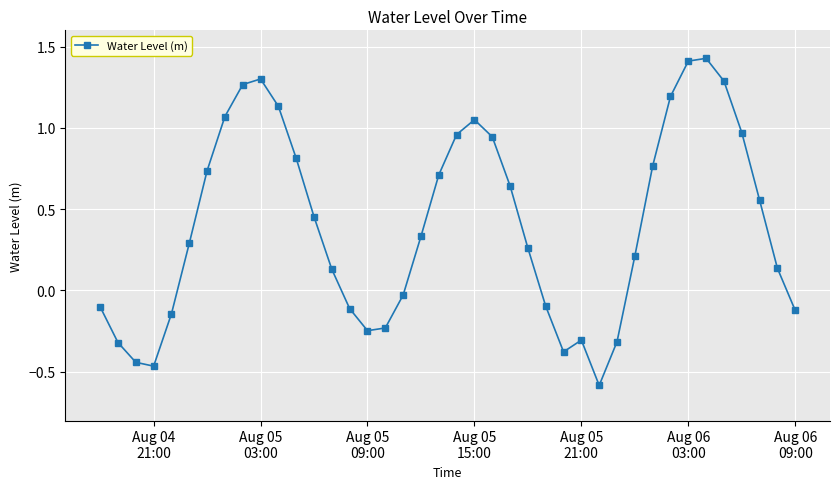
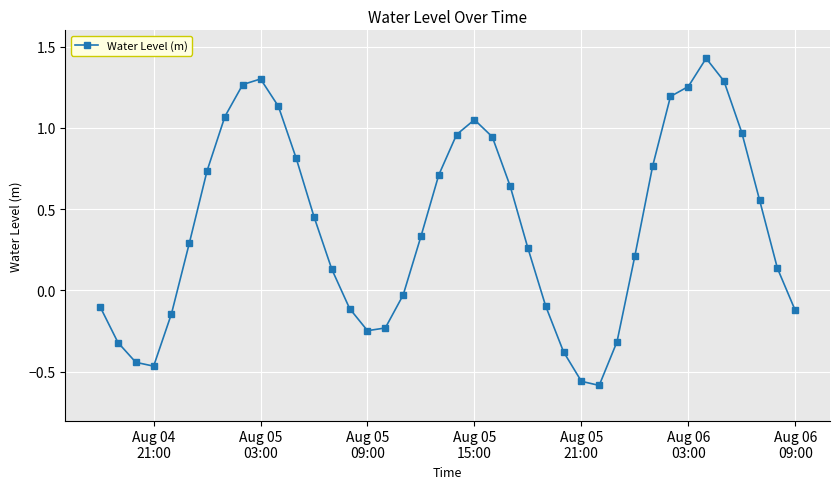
  {
    "Aug 04 21:00": -0.47,
    "Aug 05 03:00": 1.30,
    "Aug 05 09:00": -0.25,
    "Aug 05 15:00": 1.05,
-   "Aug 05 21:00": -0.31,
-   "Aug 06 03:00": 1.41,
+   "Aug 05 21:00": -0.56,
+   "Aug 06 03:00": 1.25,
    "Aug 06 09:00": -0.12
  }
